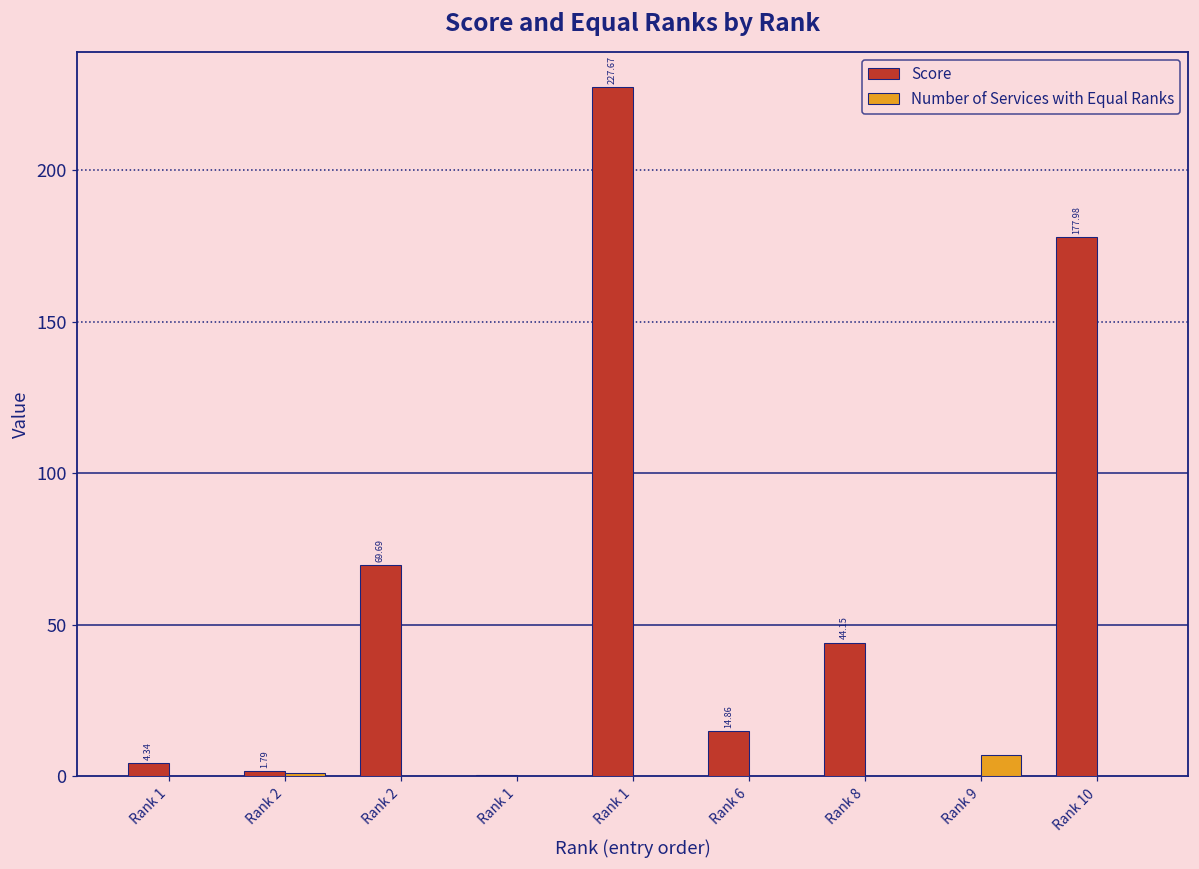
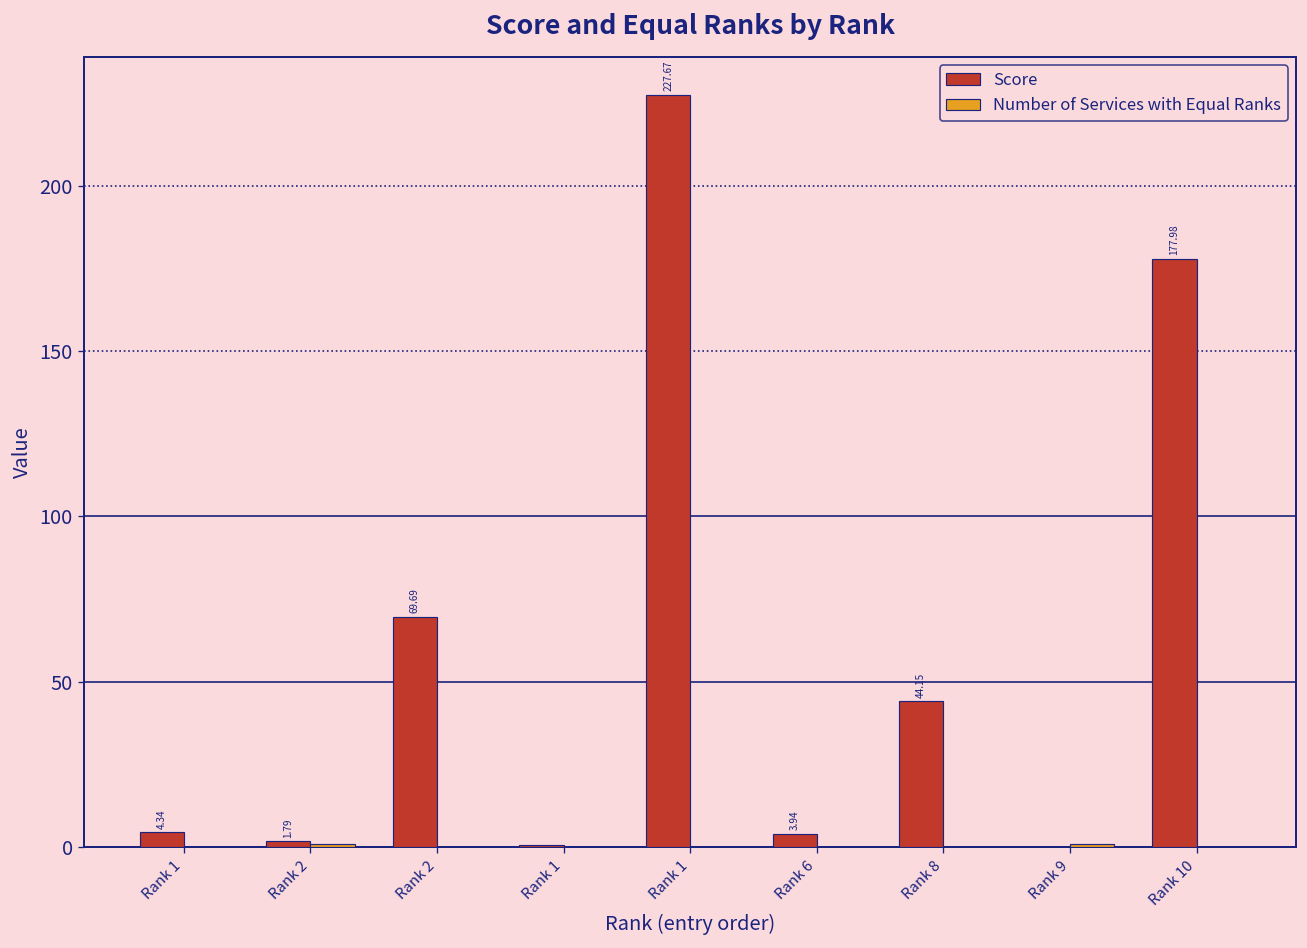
  {
    "Score": {
-     "Rank 6": 14.86,
+     "Rank 6": 3.94,
      "Rank 8": 44.15,
      "Rank 10": 177.98
    },
    "Number of Services with Equal Ranks": {
      "Rank 6": 0,
      "Rank 8": 0,
-     "Rank 9": 7,
+     "Rank 9": 1,
      "Rank 10": 0
    }
  }
